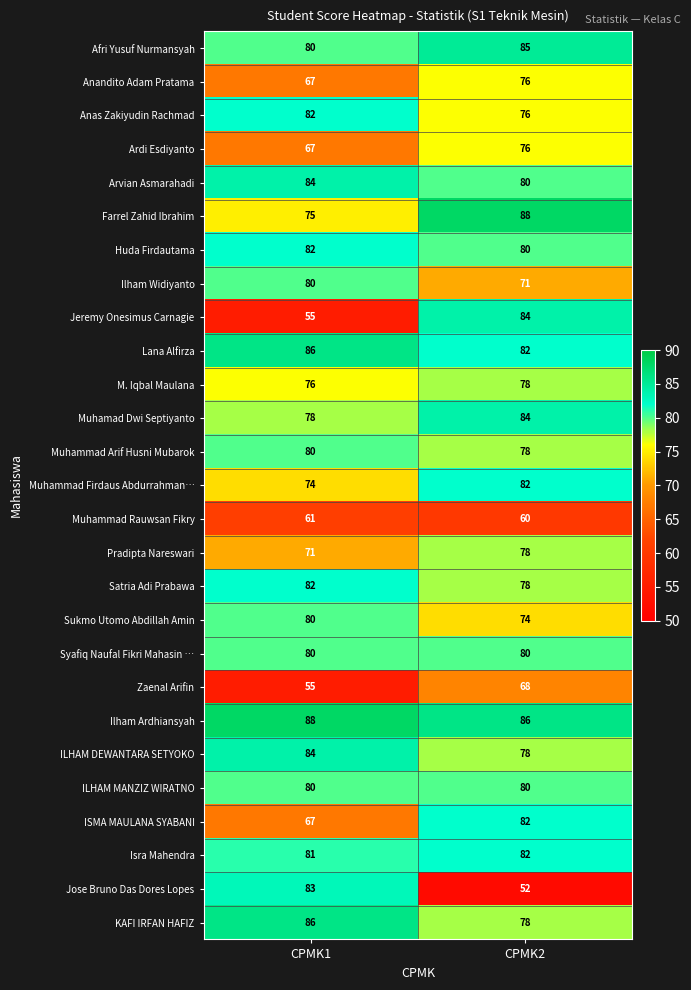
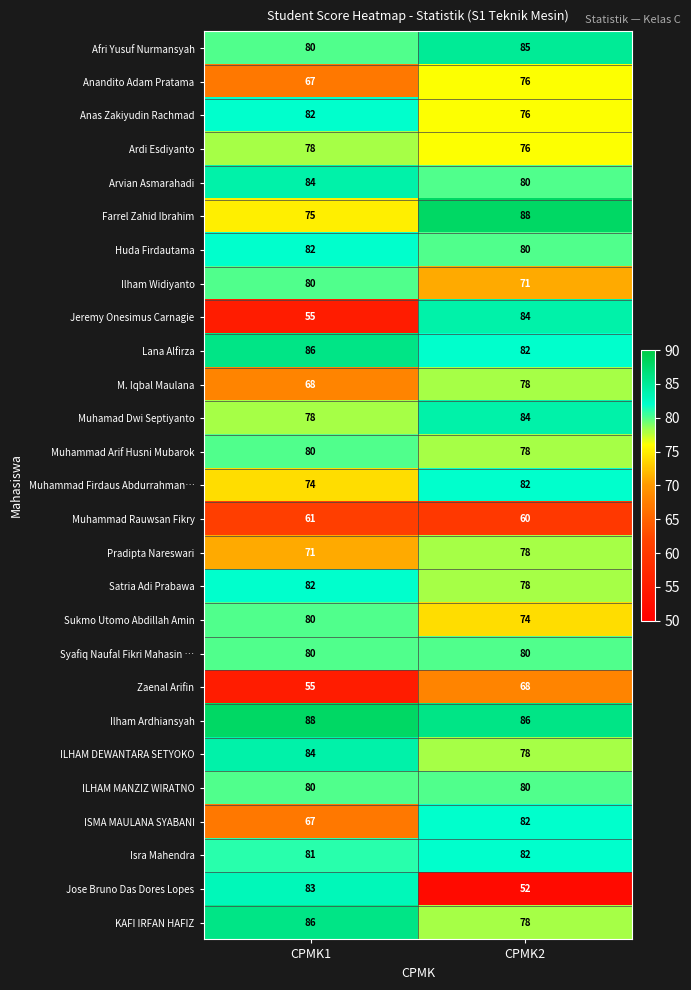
  {
    "Afri Yusuf Nurmansyah": {
      "CPMK1": 80,
      "CPMK2": 85
    },
    "Anandito Adam Pratama": {
      "CPMK1": 67,
      "CPMK2": 76
    },
    "Anas Zakiyudin Rachmad": {
      "CPMK1": 82,
      "CPMK2": 76
    },
    "Ardi Esdiyanto": {
-     "CPMK1": 67,
+     "CPMK1": 78,
      "CPMK2": 76
    },
    "Arvian Asmarahadi": {
      "CPMK1": 84,
      "CPMK2": 80
    },
    "Farrel Zahid Ibrahim": {
      "CPMK1": 75,
      "CPMK2": 88
    },
    "Huda Firdautama": {
      "CPMK1": 82,
      "CPMK2": 80
    },
    "Ilham Widiyanto": {
      "CPMK1": 80,
      "CPMK2": 71
    },
    "Jeremy Onesimus Carnagie": {
      "CPMK1": 55,
      "CPMK2": 84
    },
    "Lana Alfirza": {
      "CPMK1": 86,
      "CPMK2": 82
    },
    "M. Iqbal Maulana": {
-     "CPMK1": 76,
+     "CPMK1": 68,
      "CPMK2": 78
    },
    "Muhamad Dwi Septiyanto": {
      "CPMK1": 78,
      "CPMK2": 84
    },
    "Muhammad Arif Husni Mubarok": {
      "CPMK1": 80,
      "CPMK2": 78
    },
    "Muhammad Firdaus Abdurrahman…": {
      "CPMK1": 74,
      "CPMK2": 82
    },
    "Muhammad Rauwsan Fikry": {
      "CPMK1": 61,
      "CPMK2": 60
    },
    "Pradipta Nareswari": {
      "CPMK1": 71,
      "CPMK2": 78
    },
    "Satria Adi Prabawa": {
      "CPMK1": 82,
      "CPMK2": 78
    },
    "Sukmo Utomo Abdillah Amin": {
      "CPMK1": 80,
      "CPMK2": 74
    },
    "Syafiq Naufal Fikri Mahasin …": {
      "CPMK1": 80,
      "CPMK2": 80
    },
    "Zaenal Arifin": {
      "CPMK1": 55,
      "CPMK2": 68
    },
    "Ilham Ardhiansyah": {
      "CPMK1": 88,
      "CPMK2": 86
    },
    "ILHAM DEWANTARA SETYOKO": {
      "CPMK1": 84,
      "CPMK2": 78
    },
    "ILHAM MANZIZ WIRATNO": {
      "CPMK1": 80,
      "CPMK2": 80
    },
    "ISMA MAULANA SYABANI": {
      "CPMK1": 67,
      "CPMK2": 82
    },
    "Isra Mahendra": {
      "CPMK1": 81,
      "CPMK2": 82
    },
    "Jose Bruno Das Dores Lopes": {
      "CPMK1": 83,
      "CPMK2": 52
    },
    "KAFI IRFAN HAFIZ": {
      "CPMK1": 86,
      "CPMK2": 78
    }
  }
